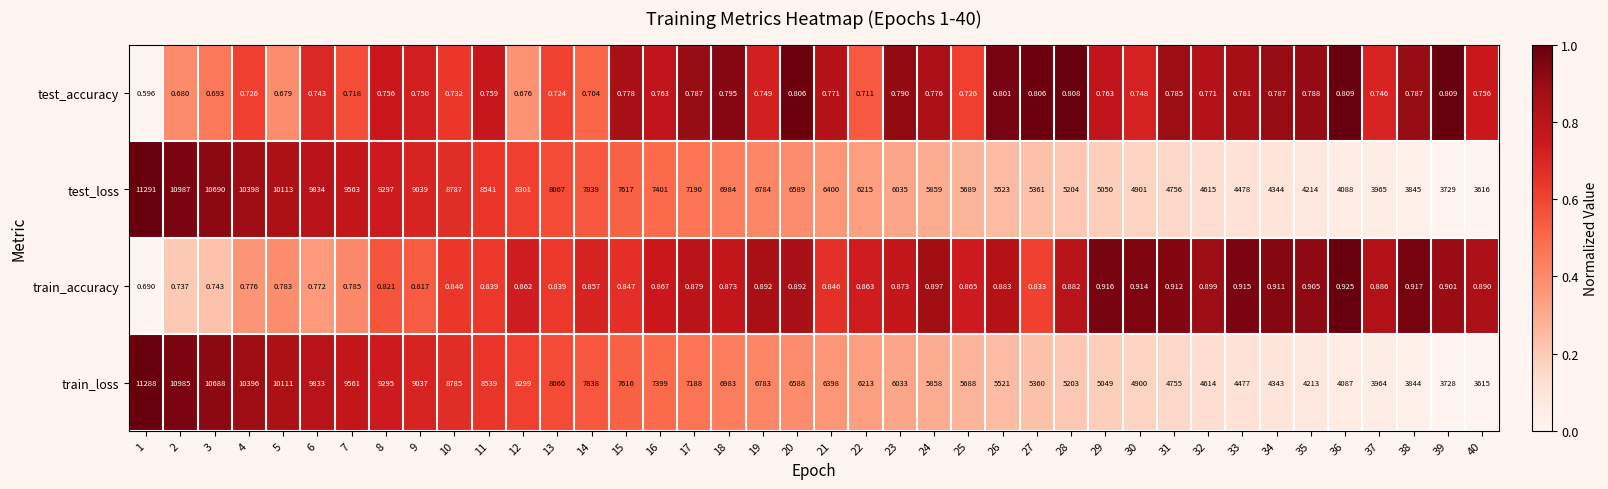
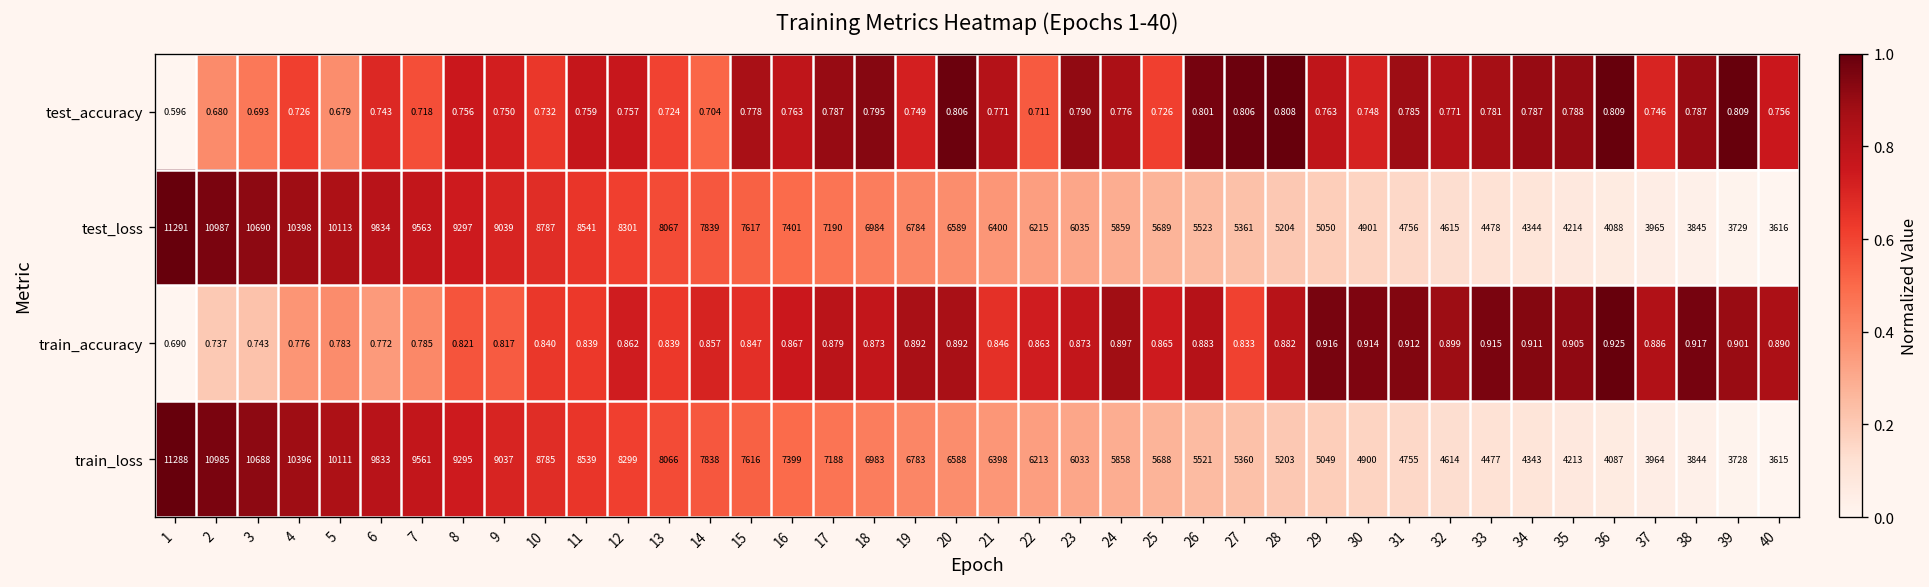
  {
    "test_accuracy": {
      "1": 0.596,
      "2": 0.680,
      "3": 0.693,
      "4": 0.726,
      "5": 0.679,
      "6": 0.743,
      "7": 0.718,
      "8": 0.756,
      "9": 0.750,
      "10": 0.732,
      "11": 0.759,
-     "12": 0.676,
+     "12": 0.757,
      "13": 0.724,
      "14": 0.704,
      "15": 0.778,
      "16": 0.763,
      "17": 0.787,
      "18": 0.795,
      "19": 0.749,
      "20": 0.806,
      "21": 0.771,
      "22": 0.711,
      "23": 0.790,
      "24": 0.776,
      "25": 0.726,
      "26": 0.801,
      "27": 0.806,
      "28": 0.808,
      "29": 0.763,
      "30": 0.748,
      "31": 0.785,
      "32": 0.771,
      "33": 0.781,
      "34": 0.787,
      "35": 0.788,
      "36": 0.809,
      "37": 0.746,
      "38": 0.787,
      "39": 0.809,
      "40": 0.756
    },
    "test_loss": {
      "1": 11291,
      "2": 10987,
      "3": 10690,
      "4": 10398,
      "5": 10113,
      "6": 9834,
      "7": 9563,
      "8": 9297,
      "9": 9039,
      "10": 8787,
      "11": 8541,
      "12": 8301,
      "13": 8067,
      "14": 7839,
      "15": 7617,
      "16": 7401,
      "17": 7190,
      "18": 6984,
      "19": 6784,
      "20": 6589,
      "21": 6400,
      "22": 6215,
      "23": 6035,
      "24": 5859,
      "25": 5689,
      "26": 5523,
      "27": 5361,
      "28": 5204,
      "29": 5050,
      "30": 4901,
      "31": 4756,
      "32": 4615,
      "33": 4478,
      "34": 4344,
      "35": 4214,
      "36": 4088,
      "37": 3965,
      "38": 3845,
      "39": 3729,
      "40": 3616
    },
    "train_accuracy": {
      "1": 0.690,
      "2": 0.737,
      "3": 0.743,
      "4": 0.776,
      "5": 0.783,
      "6": 0.772,
      "7": 0.785,
      "8": 0.821,
      "9": 0.817,
      "10": 0.840,
      "11": 0.839,
      "12": 0.862,
      "13": 0.839,
      "14": 0.857,
      "15": 0.847,
      "16": 0.867,
      "17": 0.879,
      "18": 0.873,
      "19": 0.892,
      "20": 0.892,
      "21": 0.846,
      "22": 0.863,
      "23": 0.873,
      "24": 0.897,
      "25": 0.865,
      "26": 0.883,
      "27": 0.833,
      "28": 0.882,
      "29": 0.916,
      "30": 0.914,
      "31": 0.912,
      "32": 0.899,
      "33": 0.915,
      "34": 0.911,
      "35": 0.905,
      "36": 0.925,
      "37": 0.886,
      "38": 0.917,
      "39": 0.901,
      "40": 0.890
    },
    "train_loss": {
      "1": 11288,
      "2": 10985,
      "3": 10688,
      "4": 10396,
      "5": 10111,
      "6": 9833,
      "7": 9561,
      "8": 9295,
      "9": 9037,
      "10": 8785,
      "11": 8539,
      "12": 8299,
      "13": 8066,
      "14": 7838,
      "15": 7616,
      "16": 7399,
      "17": 7188,
      "18": 6983,
      "19": 6783,
      "20": 6588,
      "21": 6398,
      "22": 6213,
      "23": 6033,
      "24": 5858,
      "25": 5688,
      "26": 5521,
      "27": 5360,
      "28": 5203,
      "29": 5049,
      "30": 4900,
      "31": 4755,
      "32": 4614,
      "33": 4477,
      "34": 4343,
      "35": 4213,
      "36": 4087,
      "37": 3964,
      "38": 3844,
      "39": 3728,
      "40": 3615
    }
  }
